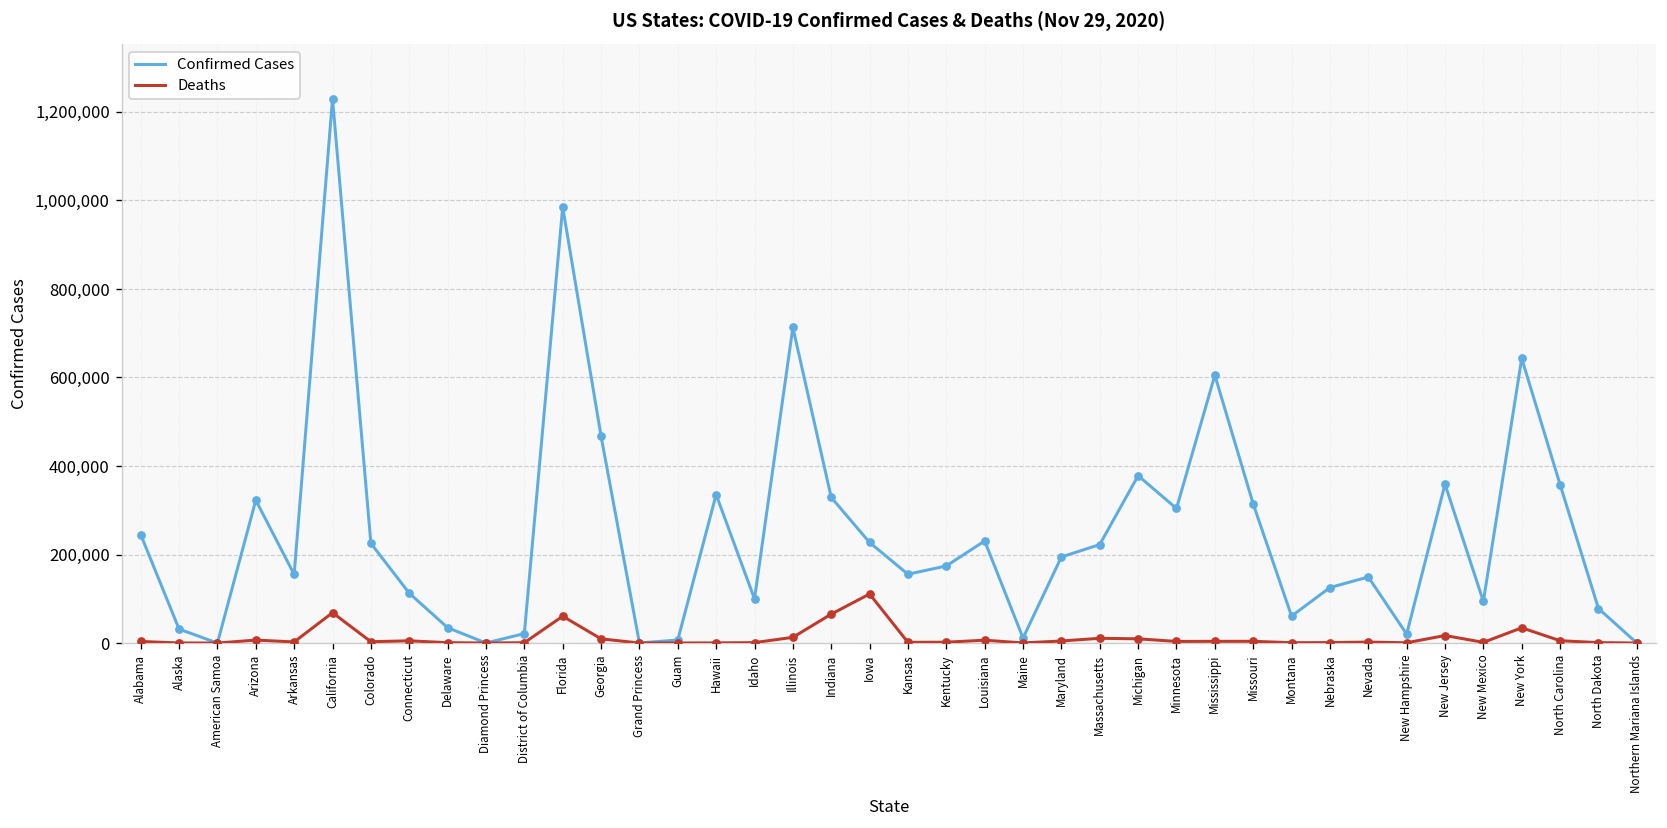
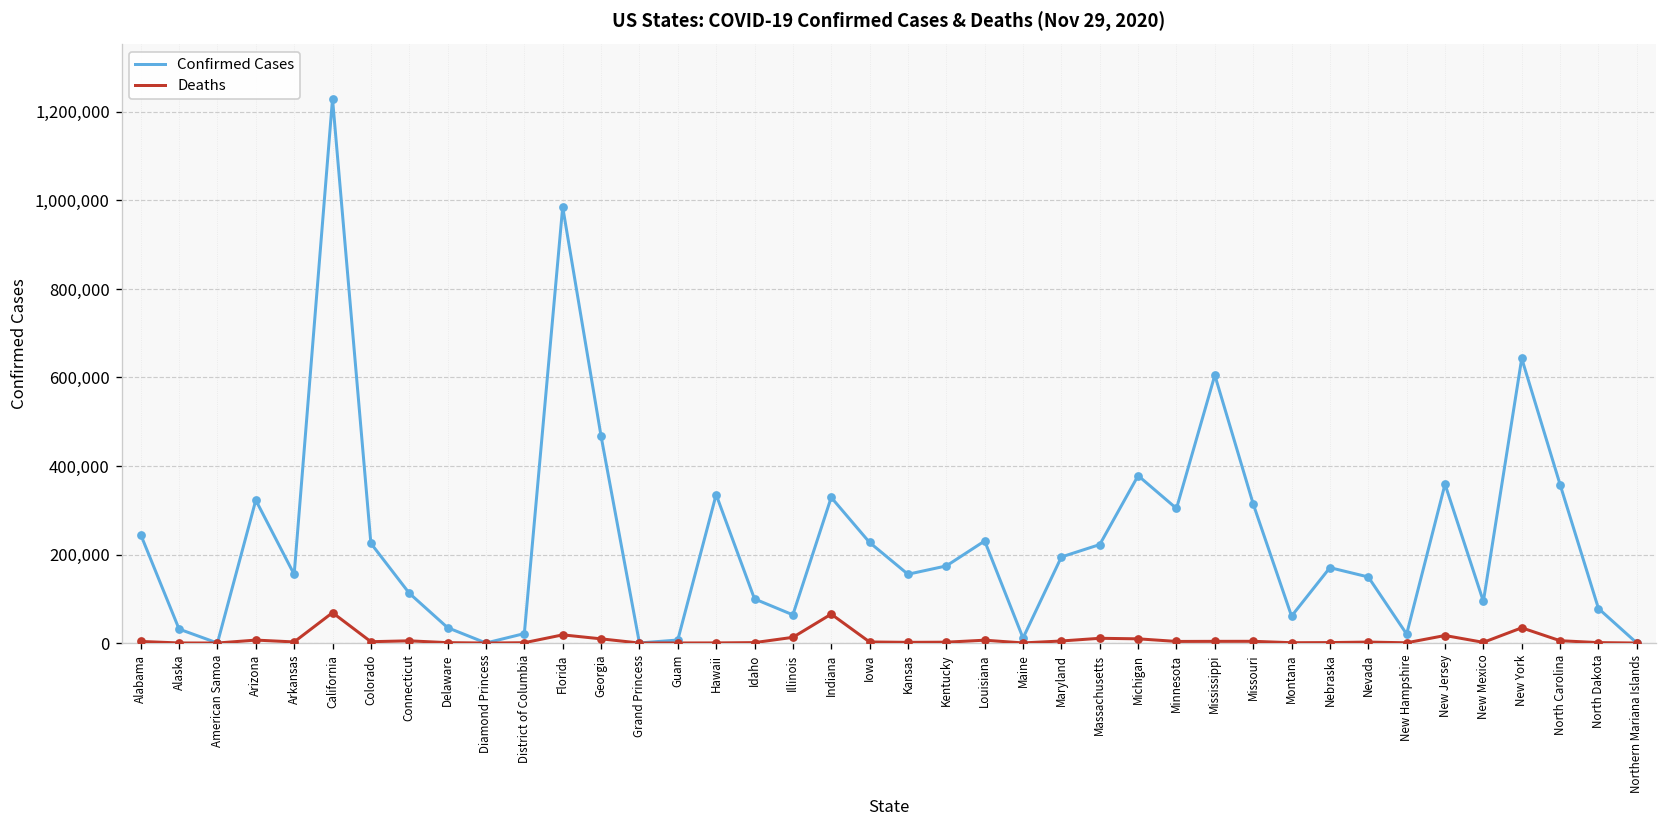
  {
    "Confirmed Cases": {
      "Alabama": "240,000",
      "Alaska": "30,000",
      "Arizona": "320,000",
      "Arkansas": "160,000",
      "California": "1,230,000",
      "Colorado": "230,000",
      "Connecticut": "110,000",
      "Delaware": "30,000",
      "District of Columbia": "20,000",
      "Florida": "990,000",
      "Georgia": "470,000",
      "Hawaii": "340,000",
      "Idaho": "100,000",
-     "Illinois": "710,000",
+     "Illinois": "60,000",
      "Indiana": "330,000",
      "Iowa": "230,000",
      "Kansas": "160,000",
      "Kentucky": "170,000",
      "Louisiana": "230,000",
      "Maine": "10,000",
      "Maryland": "190,000",
      "Massachusetts": "220,000",
      "Michigan": "380,000",
      "Minnesota": "300,000",
      "Mississippi": "610,000",
      "Missouri": "310,000",
      "Montana": "60,000",
-     "Nebraska": "130,000",
+     "Nebraska": "170,000",
      "Nevada": "150,000",
      "New Hampshire": "20,000",
      "New Jersey": "360,000",
      "New Mexico": "90,000",
      "New York": "640,000",
      "North Carolina": "360,000",
      "North Dakota": "80,000"
    },
    "Deaths": {
      "Alabama": "0",
      "Alaska": "0",
      "Arizona": "10,000",
      "Arkansas": "0",
      "California": "70,000",
      "Colorado": "0",
      "Connecticut": "0",
      "Delaware": "0",
      "District of Columbia": "0",
-     "Florida": "60,000",
+     "Florida": "20,000",
      "Georgia": "10,000",
      "Hawaii": "0",
      "Idaho": "0",
      "Illinois": "10,000",
      "Indiana": "70,000",
-     "Iowa": "110,000",
+     "Iowa": "0",
      "Kansas": "0",
      "Kentucky": "0",
      "Louisiana": "10,000",
      "Maine": "0",
      "Maryland": "0",
      "Massachusetts": "10,000",
      "Michigan": "10,000",
      "Minnesota": "0",
      "Mississippi": "0",
      "Missouri": "0",
      "Montana": "0",
      "Nebraska": "0",
      "Nevada": "0",
      "New Hampshire": "0",
      "New Jersey": "20,000",
      "New Mexico": "0",
      "New York": "30,000",
      "North Carolina": "10,000",
      "North Dakota": "0"
    }
  }
